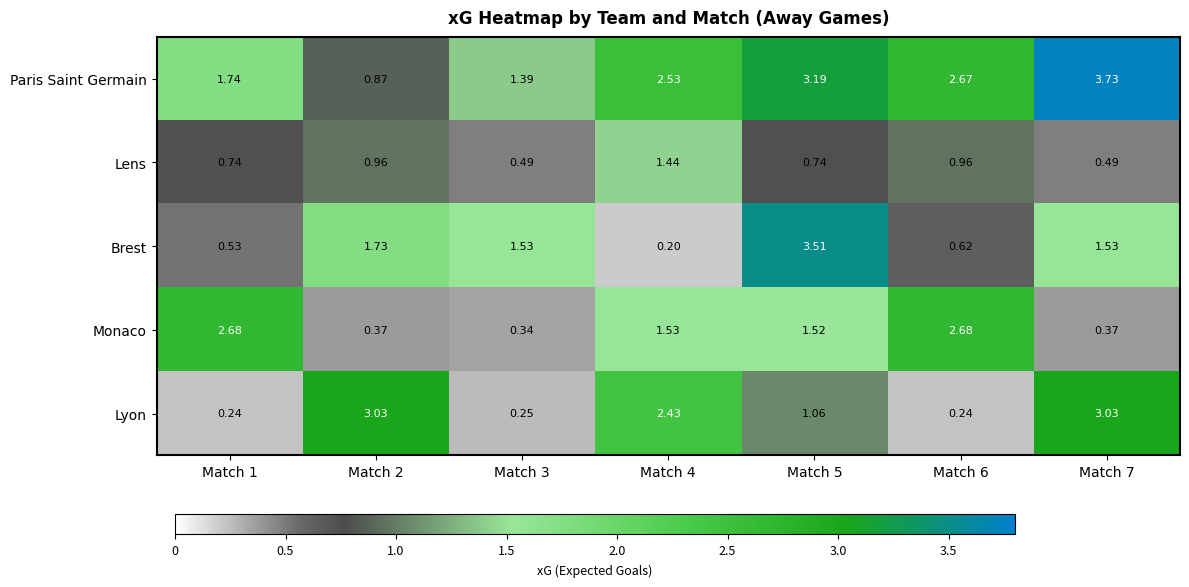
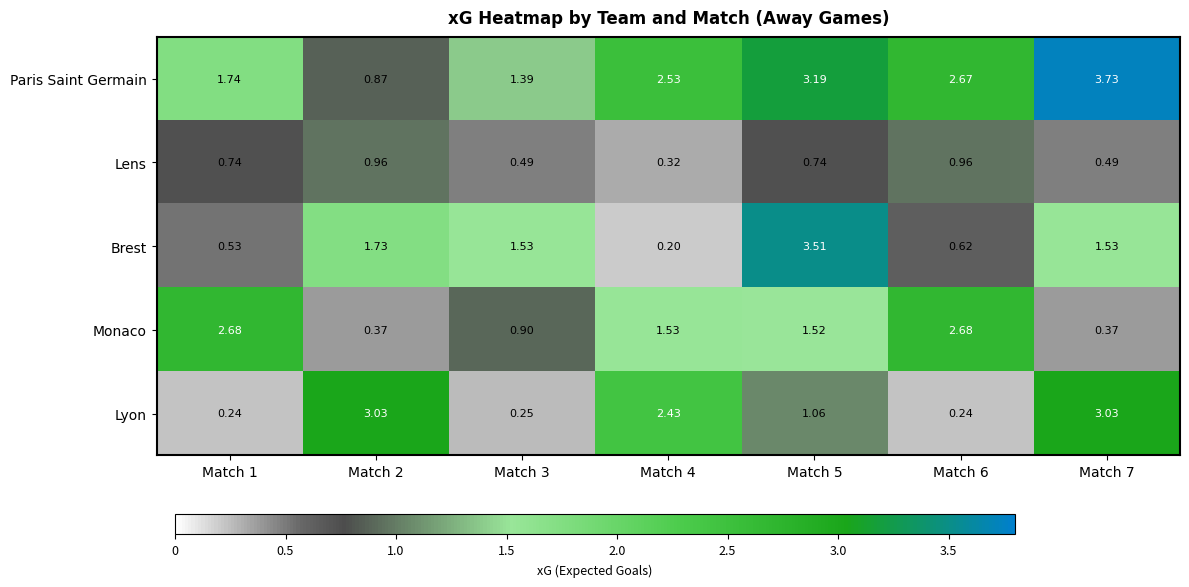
  {
    "Paris Saint Germain": {
      "Match 1": 1.74,
      "Match 2": 0.87,
      "Match 3": 1.39,
      "Match 4": 2.53,
      "Match 5": 3.19,
      "Match 6": 2.67,
      "Match 7": 3.73
    },
    "Lens": {
      "Match 1": 0.74,
      "Match 2": 0.96,
      "Match 3": 0.49,
-     "Match 4": 1.44,
+     "Match 4": 0.32,
      "Match 5": 0.74,
      "Match 6": 0.96,
      "Match 7": 0.49
    },
    "Brest": {
      "Match 1": 0.53,
      "Match 2": 1.73,
      "Match 3": 1.53,
      "Match 4": 0.20,
      "Match 5": 3.51,
      "Match 6": 0.62,
      "Match 7": 1.53
    },
    "Monaco": {
      "Match 1": 2.68,
      "Match 2": 0.37,
-     "Match 3": 0.34,
+     "Match 3": 0.90,
      "Match 4": 1.53,
      "Match 5": 1.52,
      "Match 6": 2.68,
      "Match 7": 0.37
    },
    "Lyon": {
      "Match 1": 0.24,
      "Match 2": 3.03,
      "Match 3": 0.25,
      "Match 4": 2.43,
      "Match 5": 1.06,
      "Match 6": 0.24,
      "Match 7": 3.03
    }
  }
